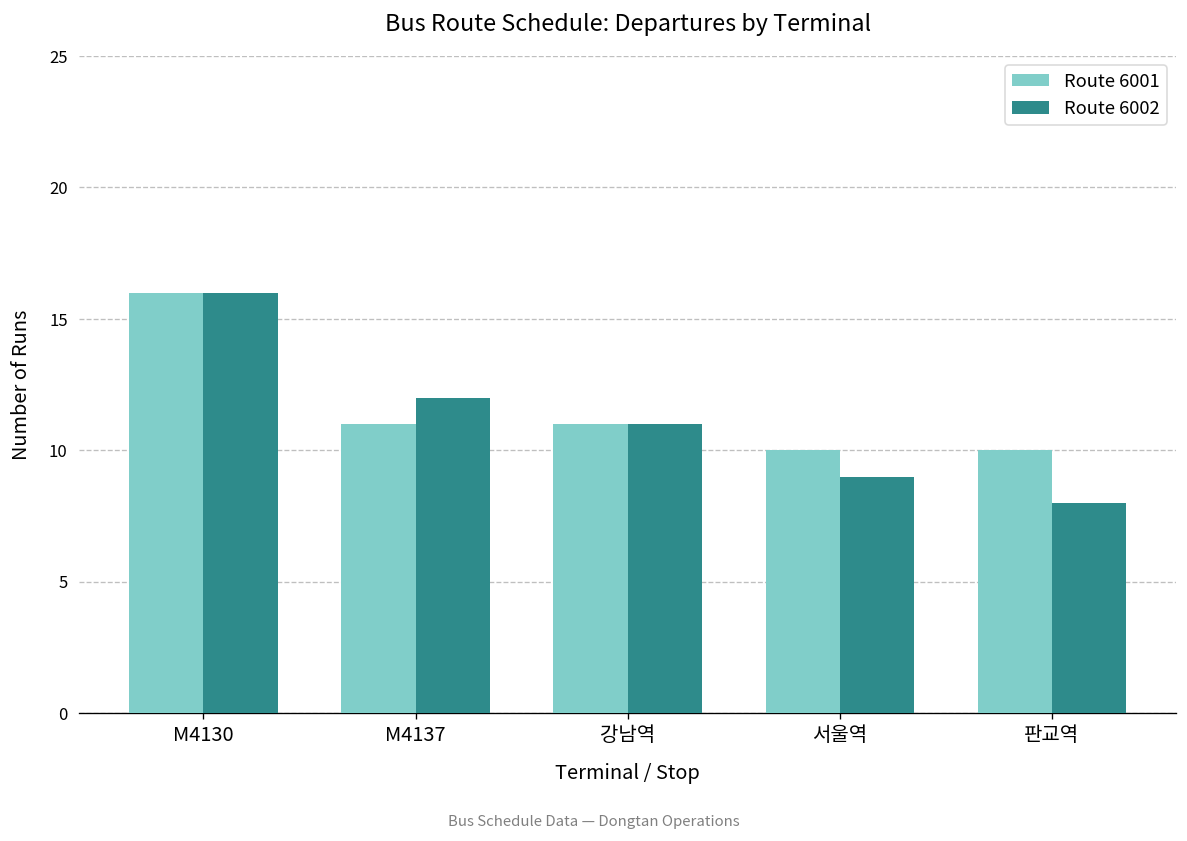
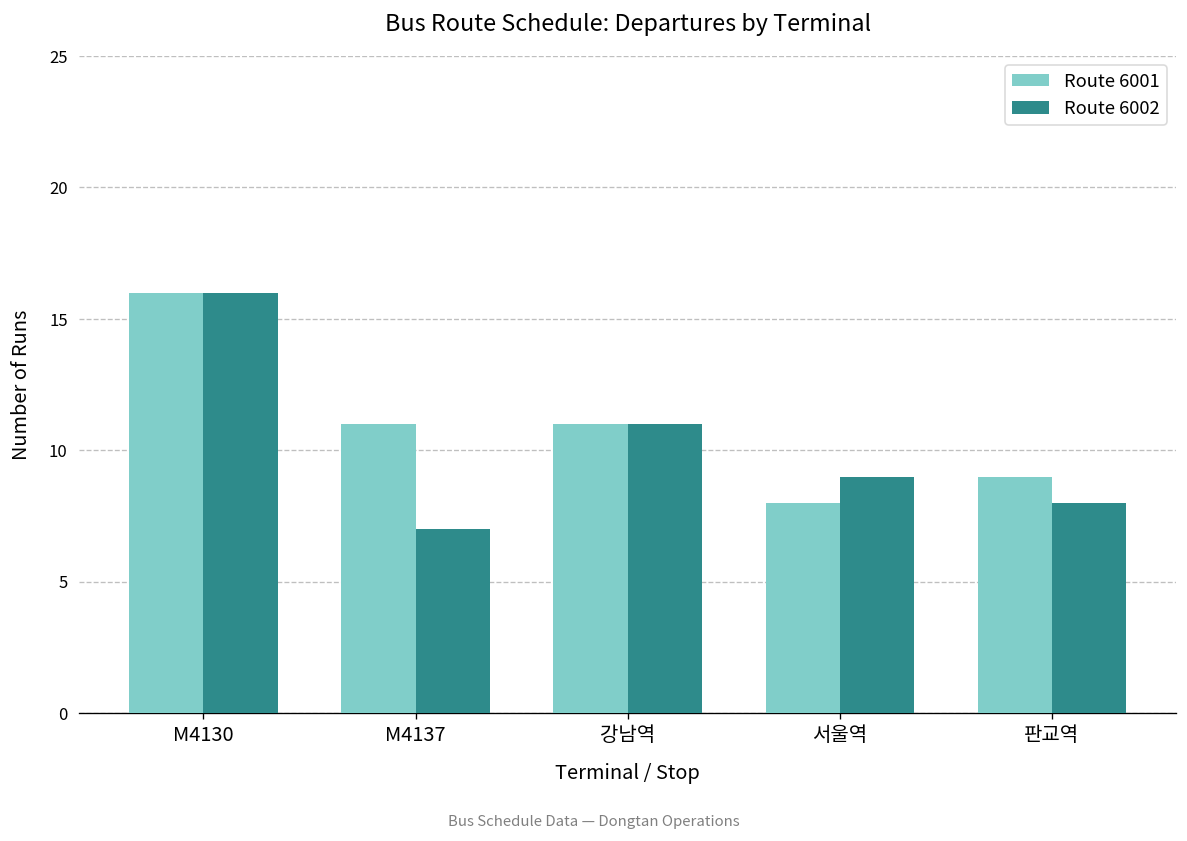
  {
    "Route 6001": {
      "M4130": 16,
      "M4137": 11,
      "강남역": 11,
-     "서울역": 10,
-     "판교역": 10
+     "서울역": 8,
+     "판교역": 9
    },
    "Route 6002": {
      "M4130": 16,
-     "M4137": 12,
+     "M4137": 7,
      "강남역": 11,
      "서울역": 9,
      "판교역": 8
    }
  }
